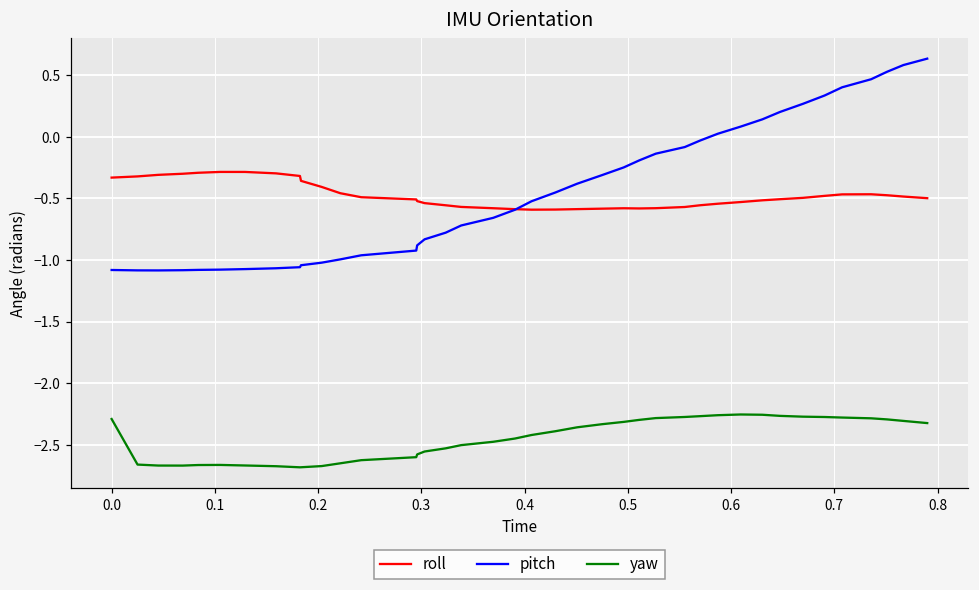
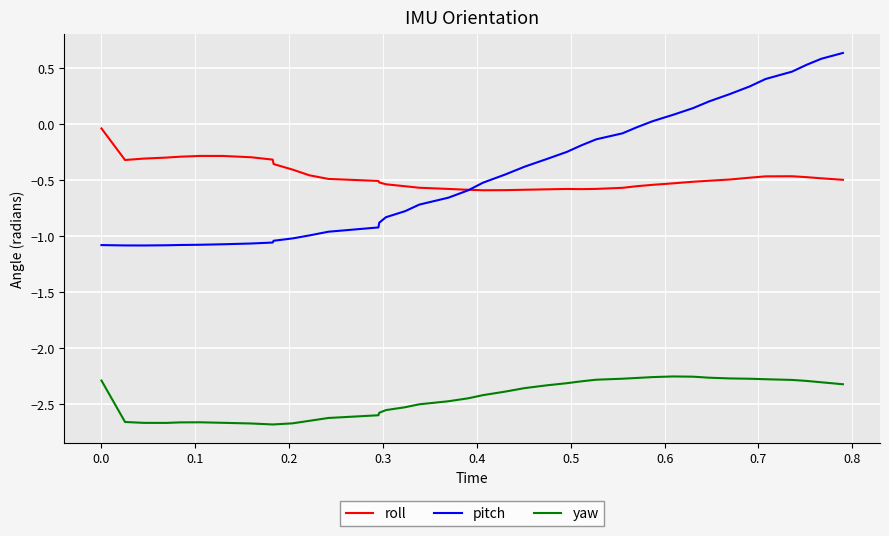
  {
    "roll": {
-     "0.0": -0.33
+     "0.0": -0.04
    },
    "pitch": {
      "0.0": -1.08
    },
    "yaw": {
      "0.0": -2.29
    }
  }
